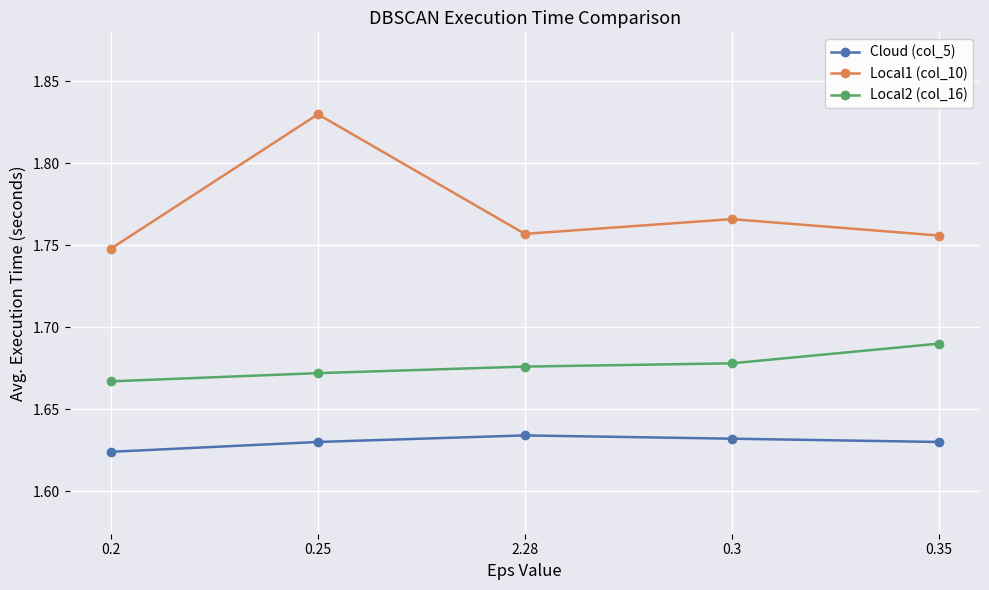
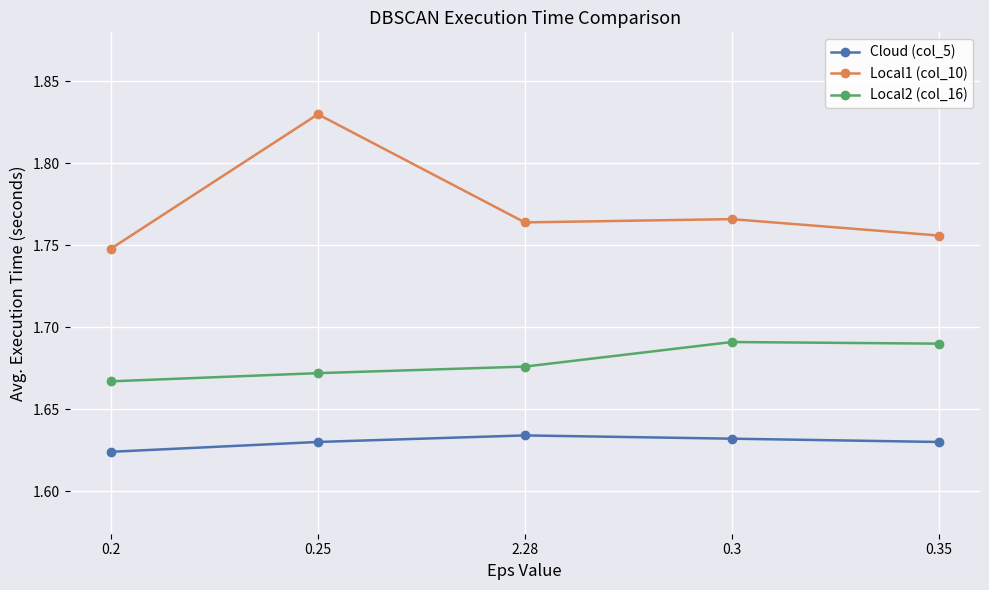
  {
    "Cloud (col_5)": {
      "0.2": 1.624,
      "0.25": 1.630,
      "2.28": 1.634,
      "0.3": 1.632,
      "0.35": 1.630
    },
    "Local1 (col_10)": {
      "0.2": 1.748,
      "0.25": 1.830,
-     "2.28": 1.757,
+     "2.28": 1.764,
      "0.3": 1.766,
      "0.35": 1.756
    },
    "Local2 (col_16)": {
      "0.2": 1.667,
      "0.25": 1.672,
      "2.28": 1.676,
-     "0.3": 1.678,
+     "0.3": 1.691,
      "0.35": 1.690
    }
  }
